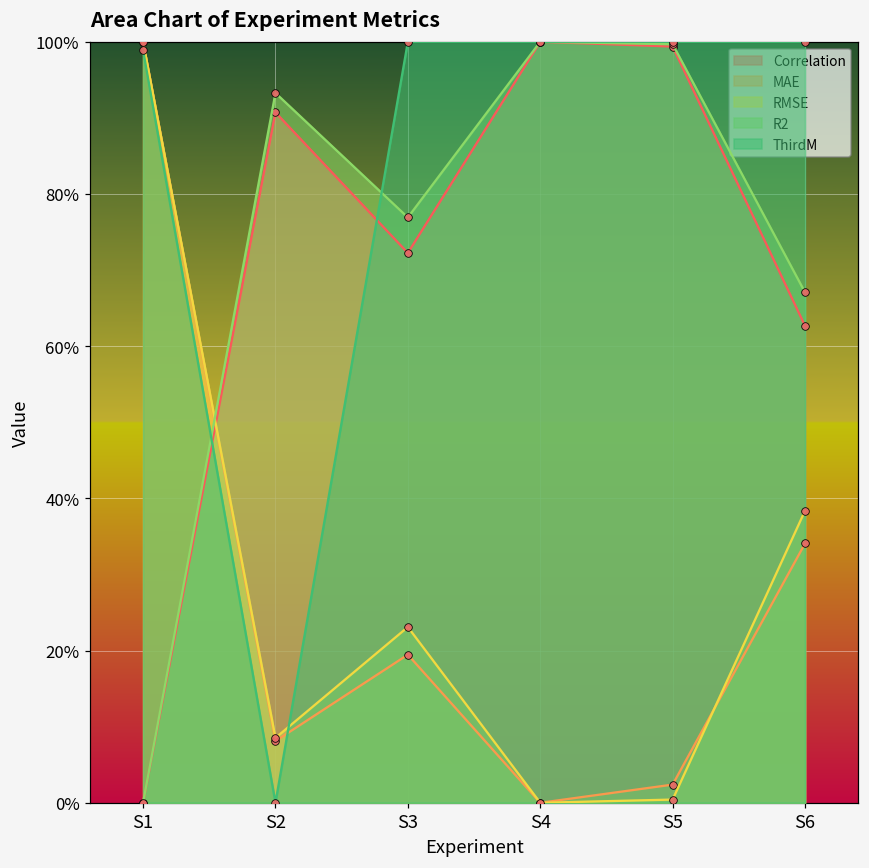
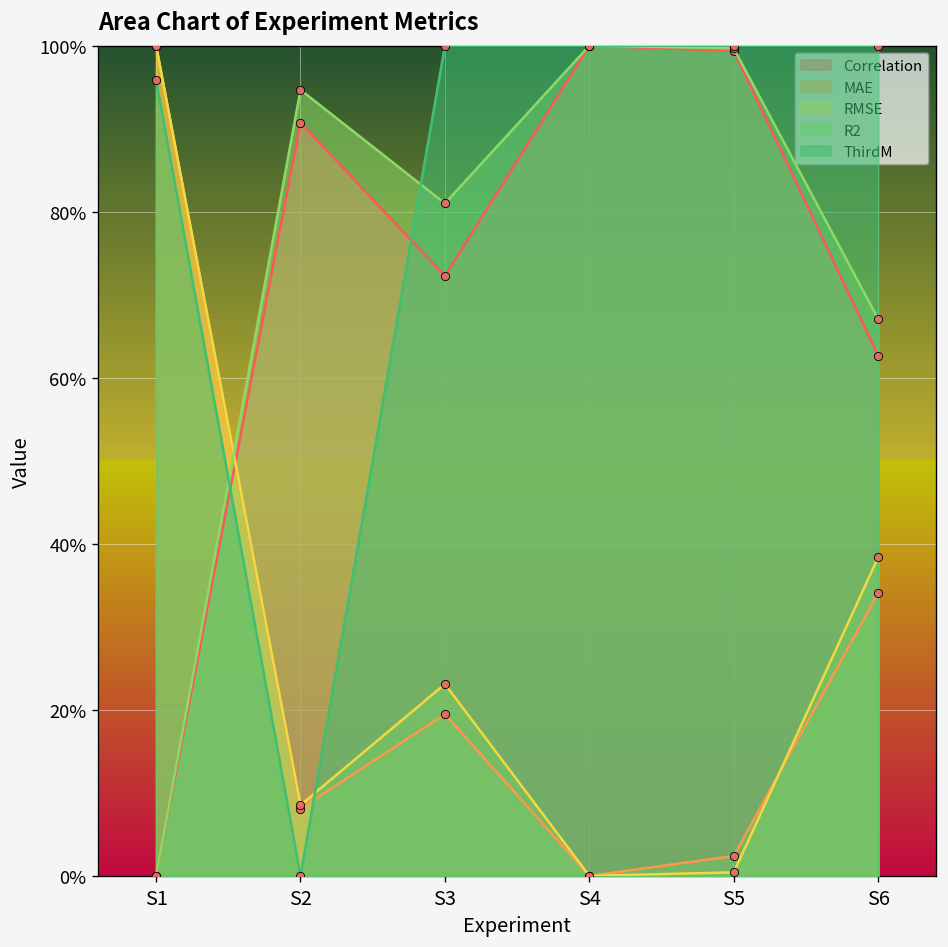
  {
    "R2": {
-     "S2": "93%",
-     "S3": "77%",
+     "S2": "95%",
+     "S3": "81%",
      "S6": "67%"
    },
    "ThirdM": {
-     "S1": "99%",
+     "S1": "96%",
      "S2": "0%",
      "S3": "100%",
      "S6": "100%"
    }
  }
